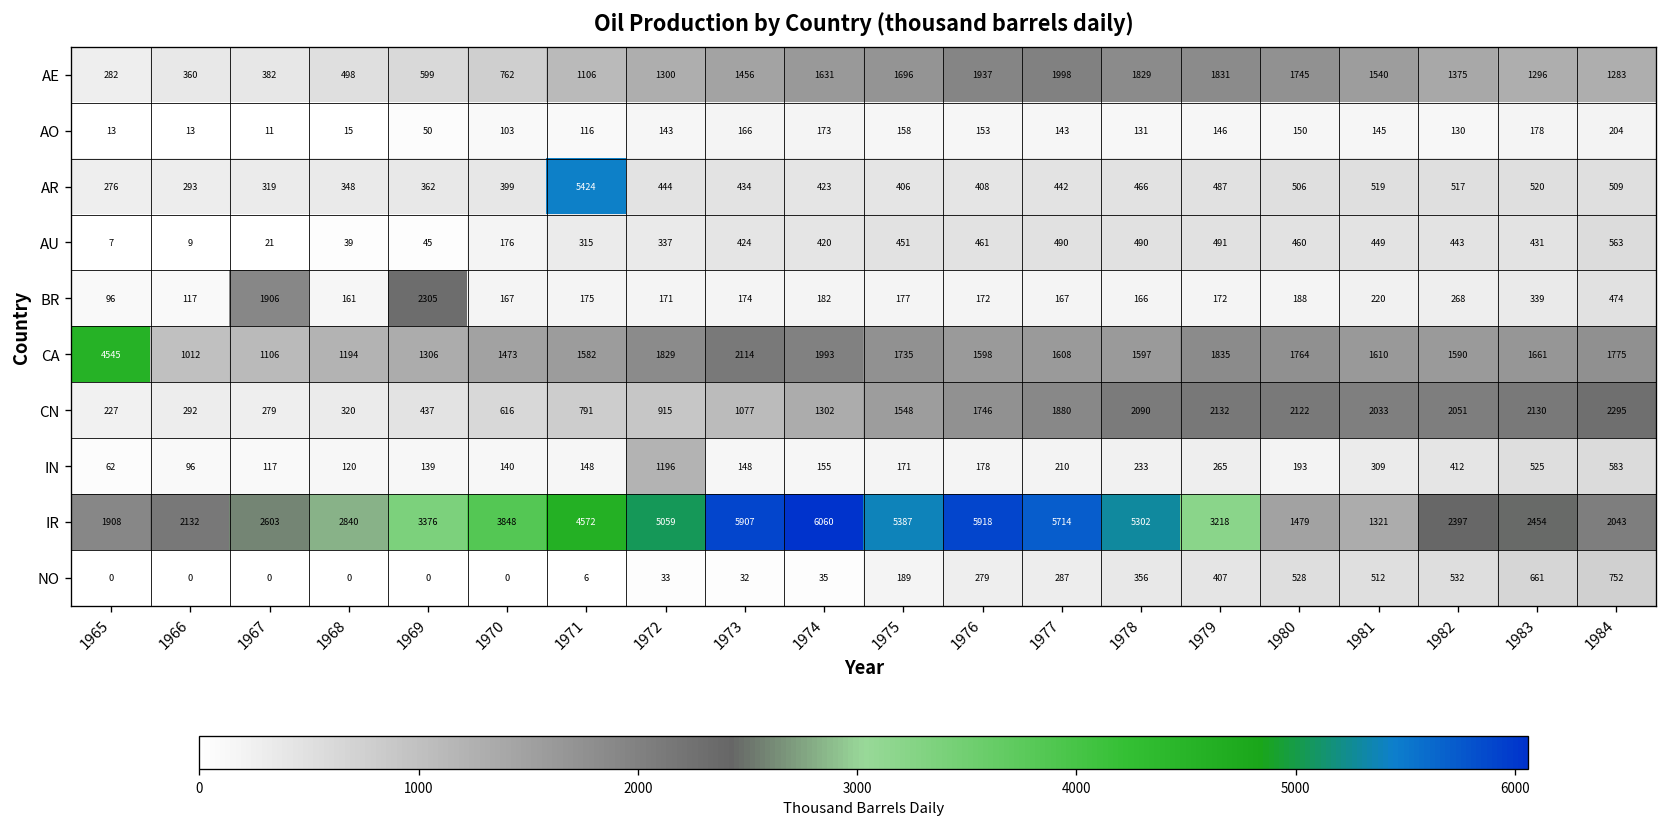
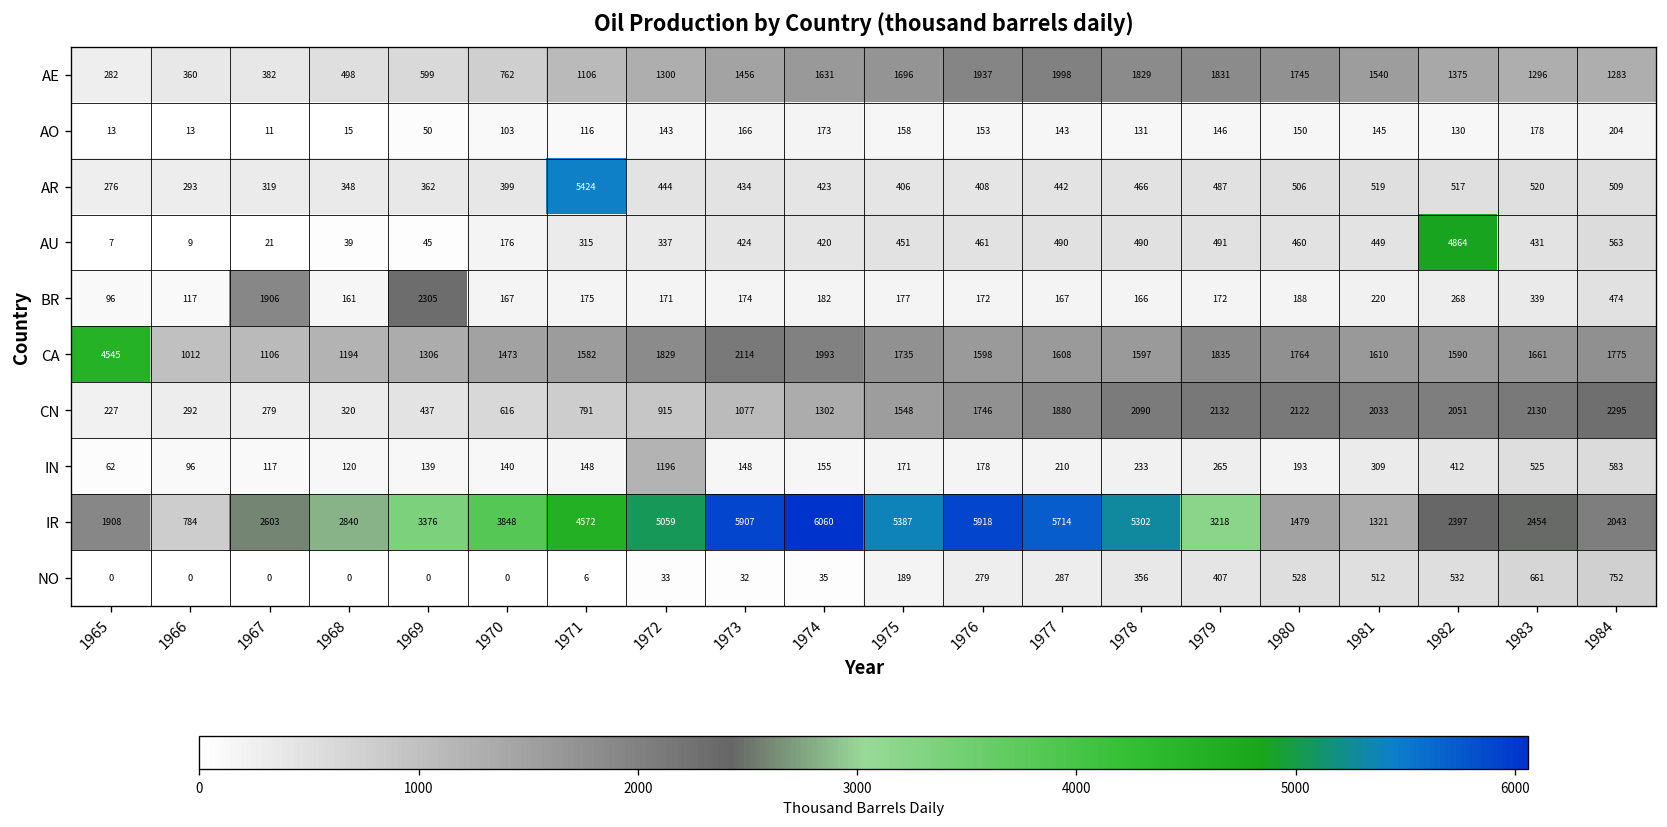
  {
    "AE": {
      "1965": 282,
      "1966": 360,
      "1967": 382,
      "1968": 498,
      "1969": 599,
      "1970": 762,
      "1971": 1106,
      "1972": 1300,
      "1973": 1456,
      "1974": 1631,
      "1975": 1696,
      "1976": 1937,
      "1977": 1998,
      "1978": 1829,
      "1979": 1831,
      "1980": 1745,
      "1981": 1540,
      "1982": 1375,
      "1983": 1296,
      "1984": 1283
    },
    "AO": {
      "1965": 13,
      "1966": 13,
      "1967": 11,
      "1968": 15,
      "1969": 50,
      "1970": 103,
      "1971": 116,
      "1972": 143,
      "1973": 166,
      "1974": 173,
      "1975": 158,
      "1976": 153,
      "1977": 143,
      "1978": 131,
      "1979": 146,
      "1980": 150,
      "1981": 145,
      "1982": 130,
      "1983": 178,
      "1984": 204
    },
    "AR": {
      "1965": 276,
      "1966": 293,
      "1967": 319,
      "1968": 348,
      "1969": 362,
      "1970": 399,
      "1971": 5424,
      "1972": 444,
      "1973": 434,
      "1974": 423,
      "1975": 406,
      "1976": 408,
      "1977": 442,
      "1978": 466,
      "1979": 487,
      "1980": 506,
      "1981": 519,
      "1982": 517,
      "1983": 520,
      "1984": 509
    },
    "AU": {
      "1965": 7,
      "1966": 9,
      "1967": 21,
      "1968": 39,
      "1969": 45,
      "1970": 176,
      "1971": 315,
      "1972": 337,
      "1973": 424,
      "1974": 420,
      "1975": 451,
      "1976": 461,
      "1977": 490,
      "1978": 490,
      "1979": 491,
      "1980": 460,
      "1981": 449,
-     "1982": 443,
+     "1982": 4864,
      "1983": 431,
      "1984": 563
    },
    "BR": {
      "1965": 96,
      "1966": 117,
      "1967": 1906,
      "1968": 161,
      "1969": 2305,
      "1970": 167,
      "1971": 175,
      "1972": 171,
      "1973": 174,
      "1974": 182,
      "1975": 177,
      "1976": 172,
      "1977": 167,
      "1978": 166,
      "1979": 172,
      "1980": 188,
      "1981": 220,
      "1982": 268,
      "1983": 339,
      "1984": 474
    },
    "CA": {
      "1965": 4545,
      "1966": 1012,
      "1967": 1106,
      "1968": 1194,
      "1969": 1306,
      "1970": 1473,
      "1971": 1582,
      "1972": 1829,
      "1973": 2114,
      "1974": 1993,
      "1975": 1735,
      "1976": 1598,
      "1977": 1608,
      "1978": 1597,
      "1979": 1835,
      "1980": 1764,
      "1981": 1610,
      "1982": 1590,
      "1983": 1661,
      "1984": 1775
    },
    "CN": {
      "1965": 227,
      "1966": 292,
      "1967": 279,
      "1968": 320,
      "1969": 437,
      "1970": 616,
      "1971": 791,
      "1972": 915,
      "1973": 1077,
      "1974": 1302,
      "1975": 1548,
      "1976": 1746,
      "1977": 1880,
      "1978": 2090,
      "1979": 2132,
      "1980": 2122,
      "1981": 2033,
      "1982": 2051,
      "1983": 2130,
      "1984": 2295
    },
    "IN": {
      "1965": 62,
      "1966": 96,
      "1967": 117,
      "1968": 120,
      "1969": 139,
      "1970": 140,
      "1971": 148,
      "1972": 1196,
      "1973": 148,
      "1974": 155,
      "1975": 171,
      "1976": 178,
      "1977": 210,
      "1978": 233,
      "1979": 265,
      "1980": 193,
      "1981": 309,
      "1982": 412,
      "1983": 525,
      "1984": 583
    },
    "IR": {
      "1965": 1908,
-     "1966": 2132,
+     "1966": 784,
      "1967": 2603,
      "1968": 2840,
      "1969": 3376,
      "1970": 3848,
      "1971": 4572,
      "1972": 5059,
      "1973": 5907,
      "1974": 6060,
      "1975": 5387,
      "1976": 5918,
      "1977": 5714,
      "1978": 5302,
      "1979": 3218,
      "1980": 1479,
      "1981": 1321,
      "1982": 2397,
      "1983": 2454,
      "1984": 2043
    },
    "NO": {
      "1965": 0,
      "1966": 0,
      "1967": 0,
      "1968": 0,
      "1969": 0,
      "1970": 0,
      "1971": 6,
      "1972": 33,
      "1973": 32,
      "1974": 35,
      "1975": 189,
      "1976": 279,
      "1977": 287,
      "1978": 356,
      "1979": 407,
      "1980": 528,
      "1981": 512,
      "1982": 532,
      "1983": 661,
      "1984": 752
    }
  }
